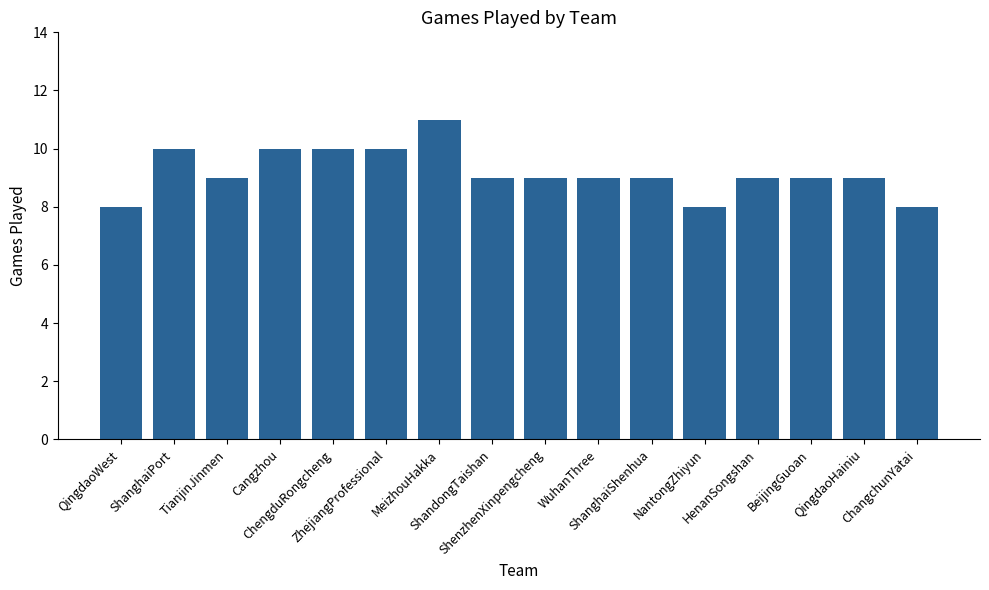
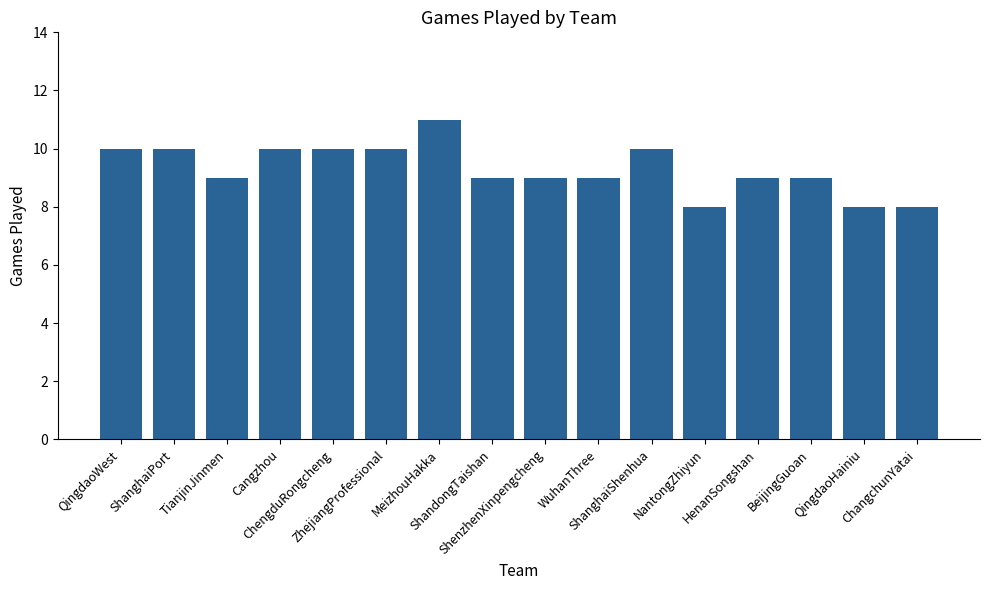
  {
-   "QingdaoWest": 8,
+   "QingdaoWest": 10,
    "ShanghaiPort": 10,
    "TianjinJinmen": 9,
    "Cangzhou": 10,
    "ChengduRongcheng": 10,
    "ZhejiangProfessional": 10,
    "MeizhouHakka": 11,
    "ShandongTaishan": 9,
    "ShenzhenXinpengcheng": 9,
    "WuhanThree": 9,
-   "ShanghaiShenhua": 9,
+   "ShanghaiShenhua": 10,
    "NantongZhiyun": 8,
    "HenanSongshan": 9,
    "BeijingGuoan": 9,
-   "QingdaoHainiu": 9,
+   "QingdaoHainiu": 8,
    "ChangchunYatai": 8
  }
